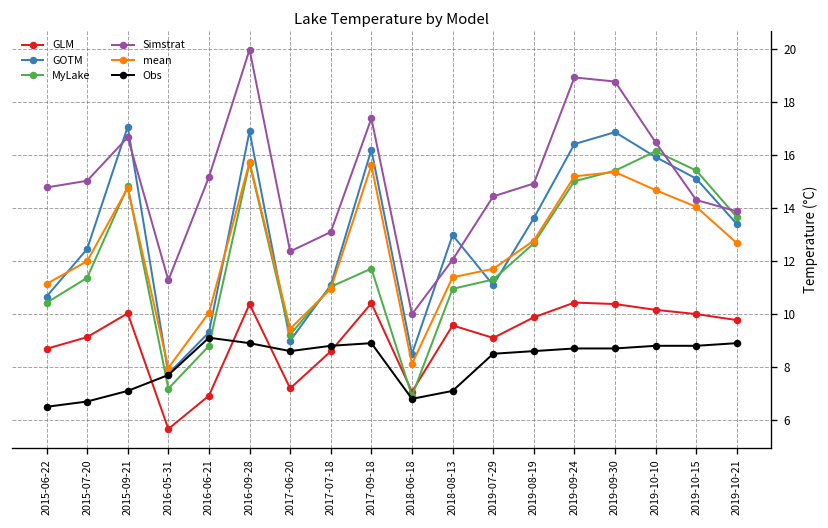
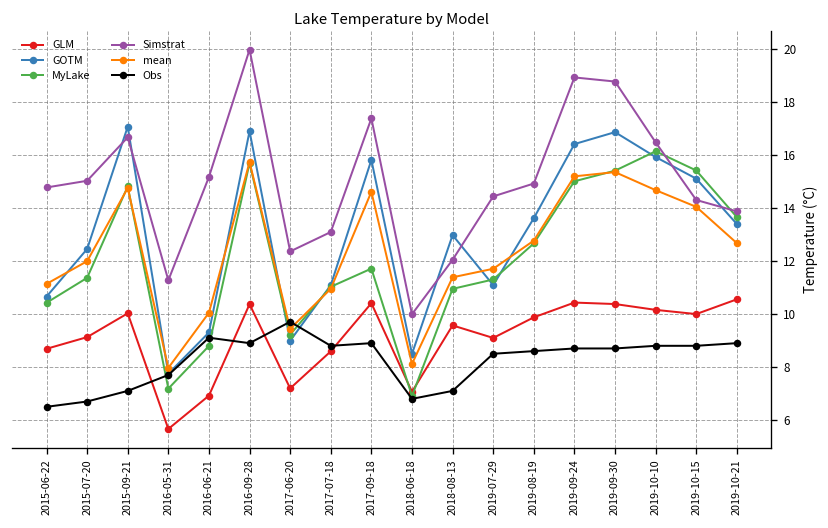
  {
    "GLM": {
      "2015-06-22": 8.7,
      "2015-07-20": 9.1,
      "2015-09-21": 10.0,
      "2016-05-31": 5.7,
      "2016-06-21": 6.9,
      "2016-09-28": 10.4,
      "2017-06-20": 7.2,
      "2017-07-18": 8.6,
      "2017-09-18": 10.4,
      "2018-06-18": 7.1,
      "2018-08-13": 9.6,
      "2019-07-29": 9.1,
      "2019-08-19": 9.9,
      "2019-09-24": 10.4,
      "2019-09-30": 10.4,
      "2019-10-10": 10.2,
      "2019-10-15": 10.0,
-     "2019-10-21": 9.8
+     "2019-10-21": 10.6
    },
    "GOTM": {
      "2015-06-22": 10.7,
      "2015-07-20": 12.4,
      "2015-09-21": 17.1,
      "2016-06-21": 9.3,
      "2016-09-28": 16.9,
      "2017-06-20": 9.0,
-     "2017-09-18": 16.2,
+     "2017-09-18": 15.8,
      "2018-06-18": 8.5,
      "2018-08-13": 13.0,
      "2019-07-29": 11.1,
      "2019-08-19": 13.6,
      "2019-09-24": 16.4,
      "2019-09-30": 16.9,
      "2019-10-10": 15.9,
      "2019-10-15": 15.1,
      "2019-10-21": 13.4
    },
    "MyLake": {
      "2015-06-22": 10.4,
      "2015-07-20": 11.4,
      "2016-05-31": 7.2,
      "2016-06-21": 8.8,
      "2017-06-20": 9.2,
      "2017-09-18": 11.7,
      "2018-08-13": 10.9,
      "2019-07-29": 11.3,
      "2019-09-24": 15.0,
      "2019-10-10": 16.1,
      "2019-10-15": 15.4,
      "2019-10-21": 13.7
    },
    "Simstrat": {
      "2015-06-22": 14.8,
      "2015-07-20": 15.0,
      "2015-09-21": 16.7,
      "2016-05-31": 11.3,
      "2016-06-21": 15.2,
      "2016-09-28": 20.0,
      "2017-06-20": 12.4,
      "2017-07-18": 13.1,
      "2017-09-18": 17.4,
      "2018-06-18": 10.0,
      "2018-08-13": 12.0,
      "2019-07-29": 14.4,
      "2019-08-19": 14.9,
      "2019-09-24": 18.9,
      "2019-09-30": 18.8,
      "2019-10-10": 16.5,
      "2019-10-15": 14.3,
      "2019-10-21": 13.9
    },
    "mean": {
      "2015-06-22": 11.1,
      "2015-07-20": 12.0,
      "2016-05-31": 8.0,
      "2016-06-21": 10.0,
      "2017-06-20": 9.4,
-     "2017-09-18": 15.6,
+     "2017-09-18": 14.6,
      "2018-06-18": 8.1,
      "2018-08-13": 11.4,
      "2019-07-29": 11.7,
      "2019-09-24": 15.2,
      "2019-10-10": 14.7,
      "2019-10-15": 14.0,
      "2019-10-21": 12.7
    },
    "Obs": {
      "2015-06-22": 6.5,
      "2015-07-20": 6.7,
      "2015-09-21": 7.1,
      "2016-06-21": 9.1,
      "2016-09-28": 8.9,
-     "2017-06-20": 8.6,
+     "2017-06-20": 9.7,
      "2017-07-18": 8.8,
      "2017-09-18": 8.9,
      "2018-08-13": 7.1,
      "2019-07-29": 8.5,
      "2019-08-19": 8.6,
      "2019-09-24": 8.7,
      "2019-09-30": 8.7,
      "2019-10-10": 8.8,
      "2019-10-15": 8.8,
      "2019-10-21": 8.9
    }
  }
